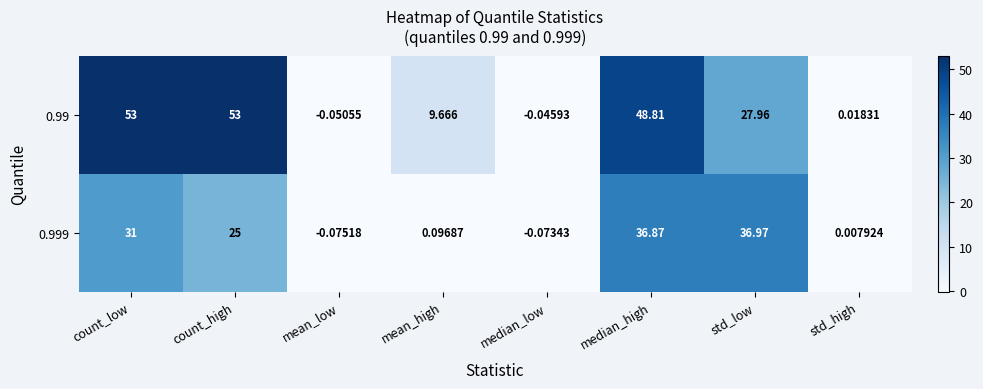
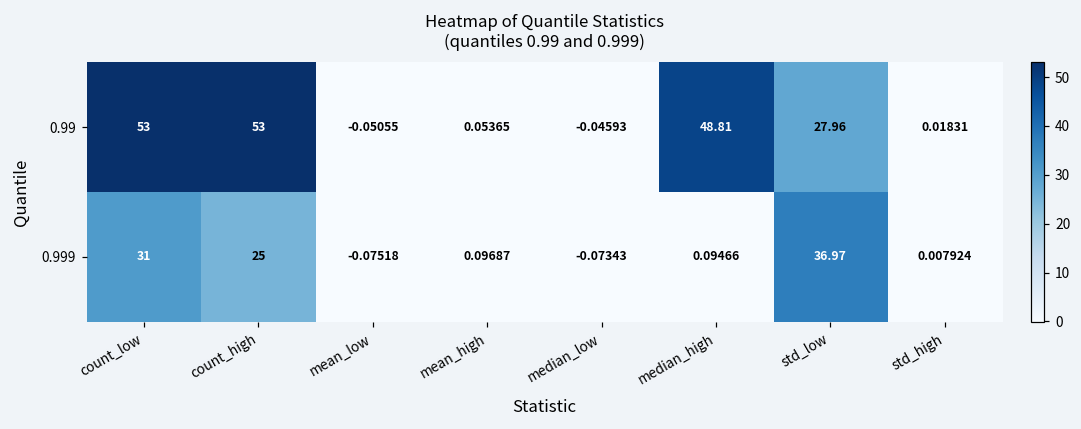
  {
    "0.99": {
      "count_low": 53,
      "count_high": 53,
      "mean_low": -0.05055,
-     "mean_high": 9.666,
+     "mean_high": 0.05365,
      "median_low": -0.04593,
      "median_high": 48.81,
      "std_low": 27.96,
      "std_high": 0.01831
    },
    "0.999": {
      "count_low": 31,
      "count_high": 25,
      "mean_low": -0.07518,
      "mean_high": 0.09687,
      "median_low": -0.07343,
-     "median_high": 36.87,
+     "median_high": 0.09466,
      "std_low": 36.97,
      "std_high": 0.007924
    }
  }
